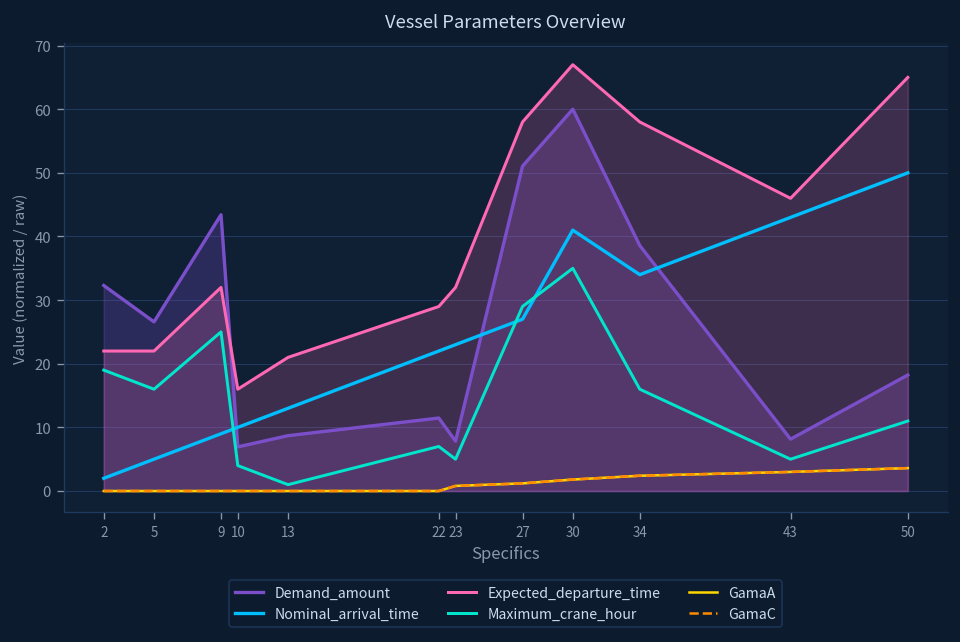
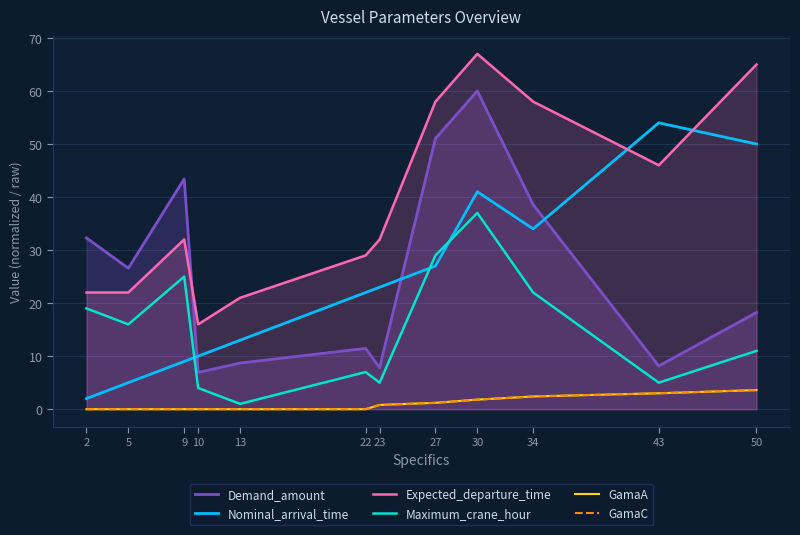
  {
    "Demand_amount": {
      "2": 32,
      "5": 27,
      "9": 43,
      "10": 7,
      "13": 9,
      "22": 11,
      "23": 8,
      "27": 51,
      "30": 60,
      "34": 39,
      "43": 8,
      "50": 18
    },
    "Nominal_arrival_time": {
      "2": 2,
      "5": 5,
      "9": 9,
      "10": 10,
      "13": 13,
      "22": 22,
      "23": 23,
      "27": 27,
      "30": 41,
      "34": 34,
-     "43": 43,
+     "43": 54,
      "50": 50
    },
    "Expected_departure_time": {
      "2": 22,
      "5": 22,
      "9": 32,
      "10": 16,
      "13": 21,
      "22": 29,
      "23": 32,
      "27": 58,
      "30": 67,
      "34": 58,
      "43": 46,
      "50": 65
    },
    "Maximum_crane_hour": {
      "2": 19,
      "5": 16,
      "9": 25,
      "10": 4,
      "13": 1,
      "22": 7,
      "23": 5,
      "27": 29,
-     "30": 35,
-     "34": 16,
+     "30": 37,
+     "34": 22,
      "43": 5,
      "50": 11
    },
    "GamaC": {
      "2": 0,
      "5": 0,
      "9": 0,
      "10": 0,
      "13": 0,
      "22": 0,
      "23": 1,
      "27": 1,
      "30": 2,
      "34": 2,
      "43": 3,
      "50": 4
    }
  }
